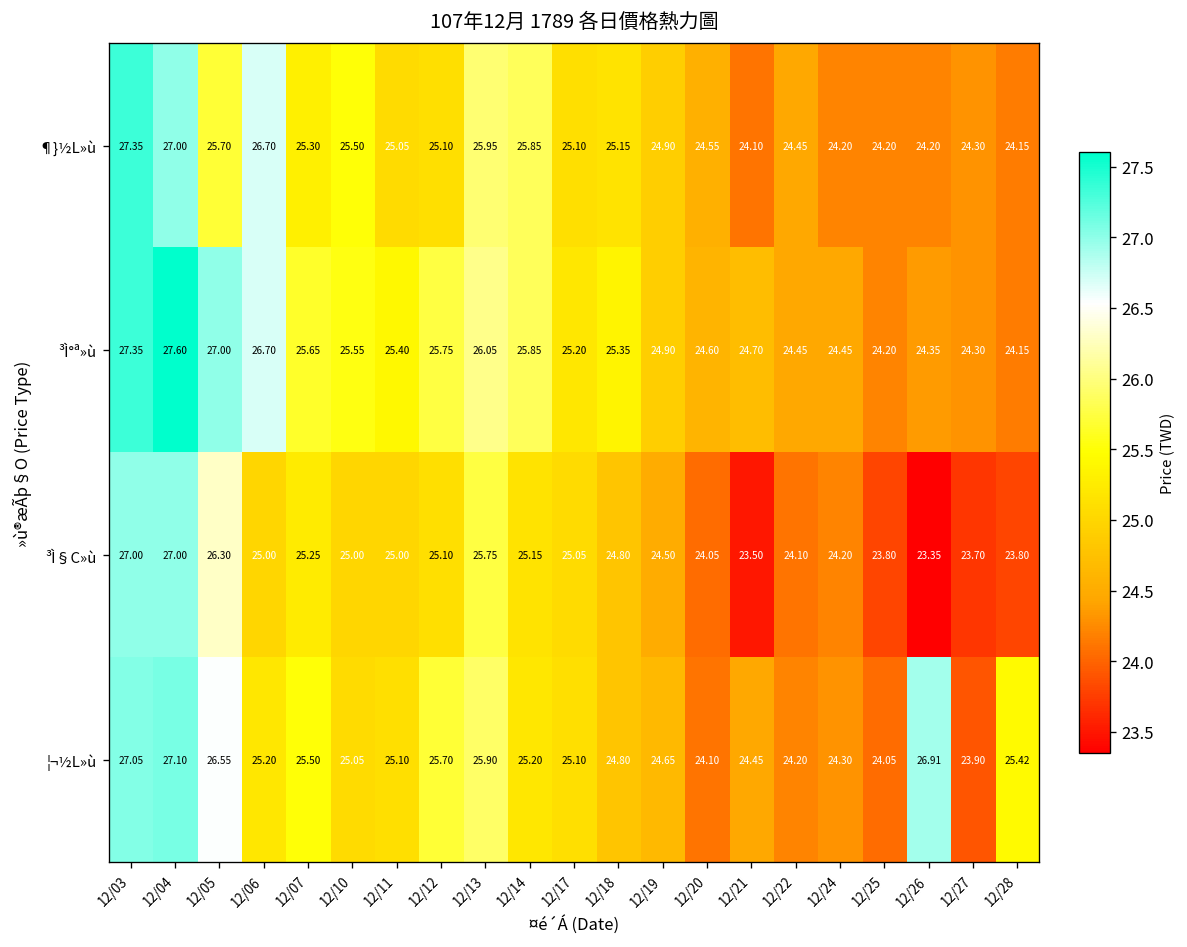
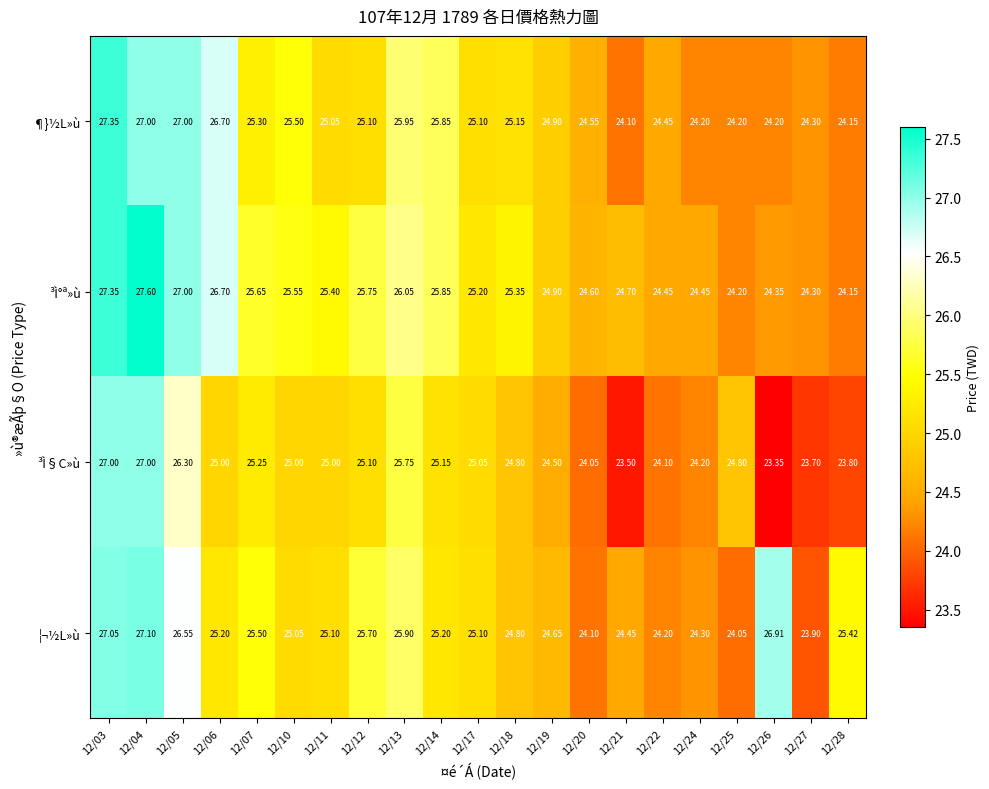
  {
    "¶}½L»ù": {
      "12/03": 27.35,
      "12/04": 27.00,
-     "12/05": 25.70,
+     "12/05": 27.00,
      "12/06": 26.70,
      "12/07": 25.30,
      "12/10": 25.50,
      "12/11": 25.05,
      "12/12": 25.10,
      "12/13": 25.95,
      "12/14": 25.85,
      "12/17": 25.10,
      "12/18": 25.15,
      "12/19": 24.90,
      "12/20": 24.55,
      "12/21": 24.10,
      "12/22": 24.45,
      "12/24": 24.20,
      "12/25": 24.20,
      "12/26": 24.20,
      "12/27": 24.30,
      "12/28": 24.15
    },
    "³Ì°ª»ù": {
      "12/03": 27.35,
      "12/04": 27.60,
      "12/05": 27.00,
      "12/06": 26.70,
      "12/07": 25.65,
      "12/10": 25.55,
      "12/11": 25.40,
      "12/12": 25.75,
      "12/13": 26.05,
      "12/14": 25.85,
      "12/17": 25.20,
      "12/18": 25.35,
      "12/19": 24.90,
      "12/20": 24.60,
      "12/21": 24.70,
      "12/22": 24.45,
      "12/24": 24.45,
      "12/25": 24.20,
      "12/26": 24.35,
      "12/27": 24.30,
      "12/28": 24.15
    },
    "³Ì§C»ù": {
      "12/03": 27.00,
      "12/04": 27.00,
      "12/05": 26.30,
      "12/06": 25.00,
      "12/07": 25.25,
      "12/10": 25.00,
      "12/11": 25.00,
      "12/12": 25.10,
      "12/13": 25.75,
      "12/14": 25.15,
      "12/17": 25.05,
      "12/18": 24.80,
      "12/19": 24.50,
      "12/20": 24.05,
      "12/21": 23.50,
      "12/22": 24.10,
      "12/24": 24.20,
-     "12/25": 23.80,
+     "12/25": 24.80,
      "12/26": 23.35,
      "12/27": 23.70,
      "12/28": 23.80
    },
    "¦¬½L»ù": {
      "12/03": 27.05,
      "12/04": 27.10,
      "12/05": 26.55,
      "12/06": 25.20,
      "12/07": 25.50,
      "12/10": 25.05,
      "12/11": 25.10,
      "12/12": 25.70,
      "12/13": 25.90,
      "12/14": 25.20,
      "12/17": 25.10,
      "12/18": 24.80,
      "12/19": 24.65,
      "12/20": 24.10,
      "12/21": 24.45,
      "12/22": 24.20,
      "12/24": 24.30,
      "12/25": 24.05,
      "12/26": 26.91,
      "12/27": 23.90,
      "12/28": 25.42
    }
  }
